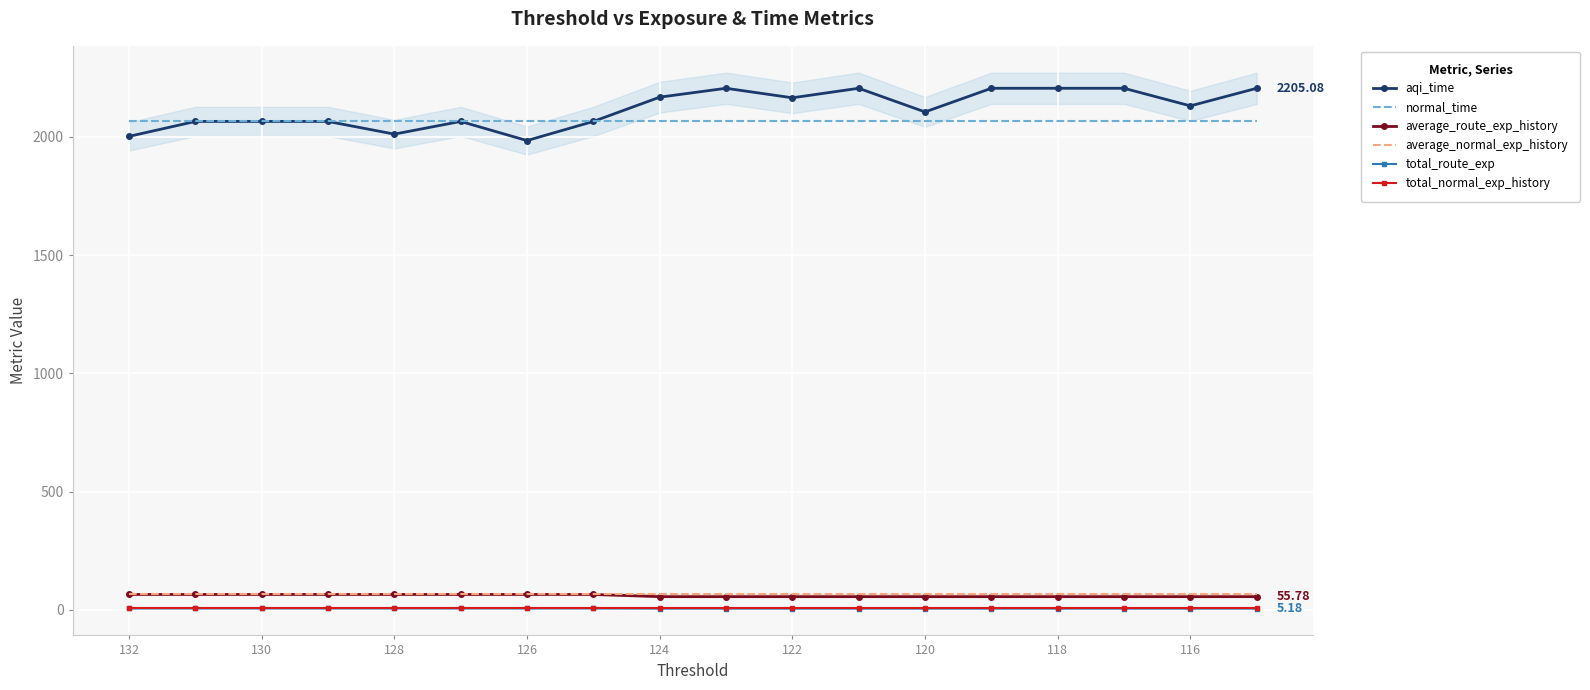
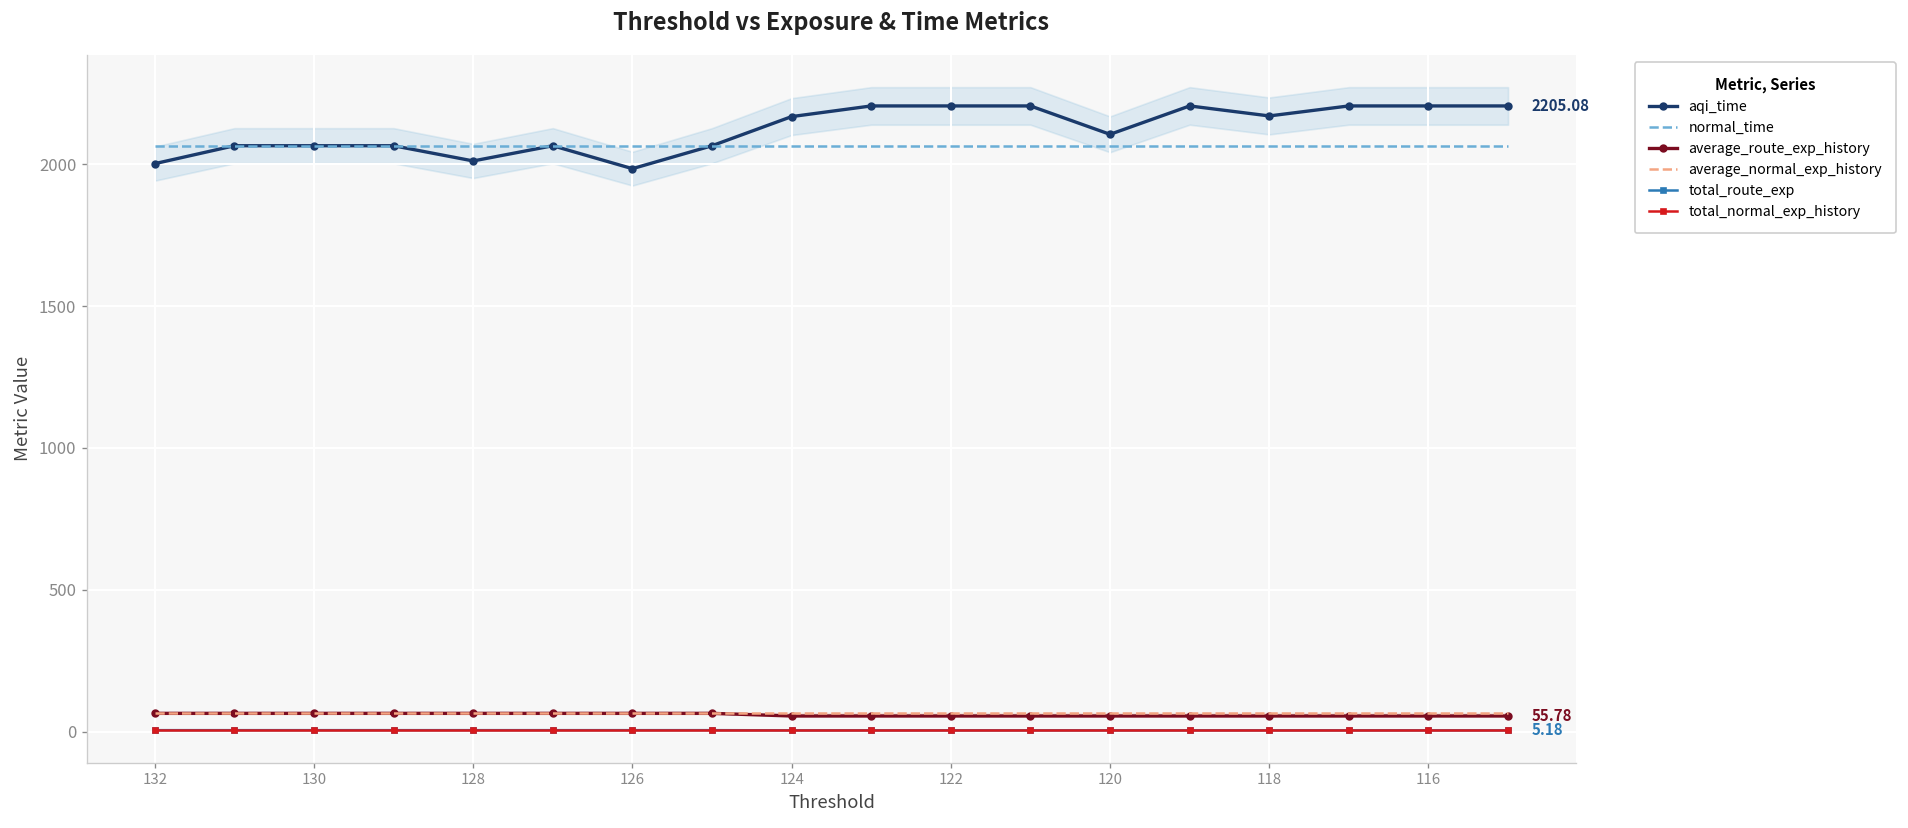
  {
    "aqi_time": {
      "132": 2000,
      "128": 2010,
      "126": 1980,
      "124": 2170,
-     "122": 2160,
+     "122": 2210,
      "120": 2110,
-     "118": 2210,
-     "116": 2130
+     "118": 2170,
+     "116": 2210
    }
  }
